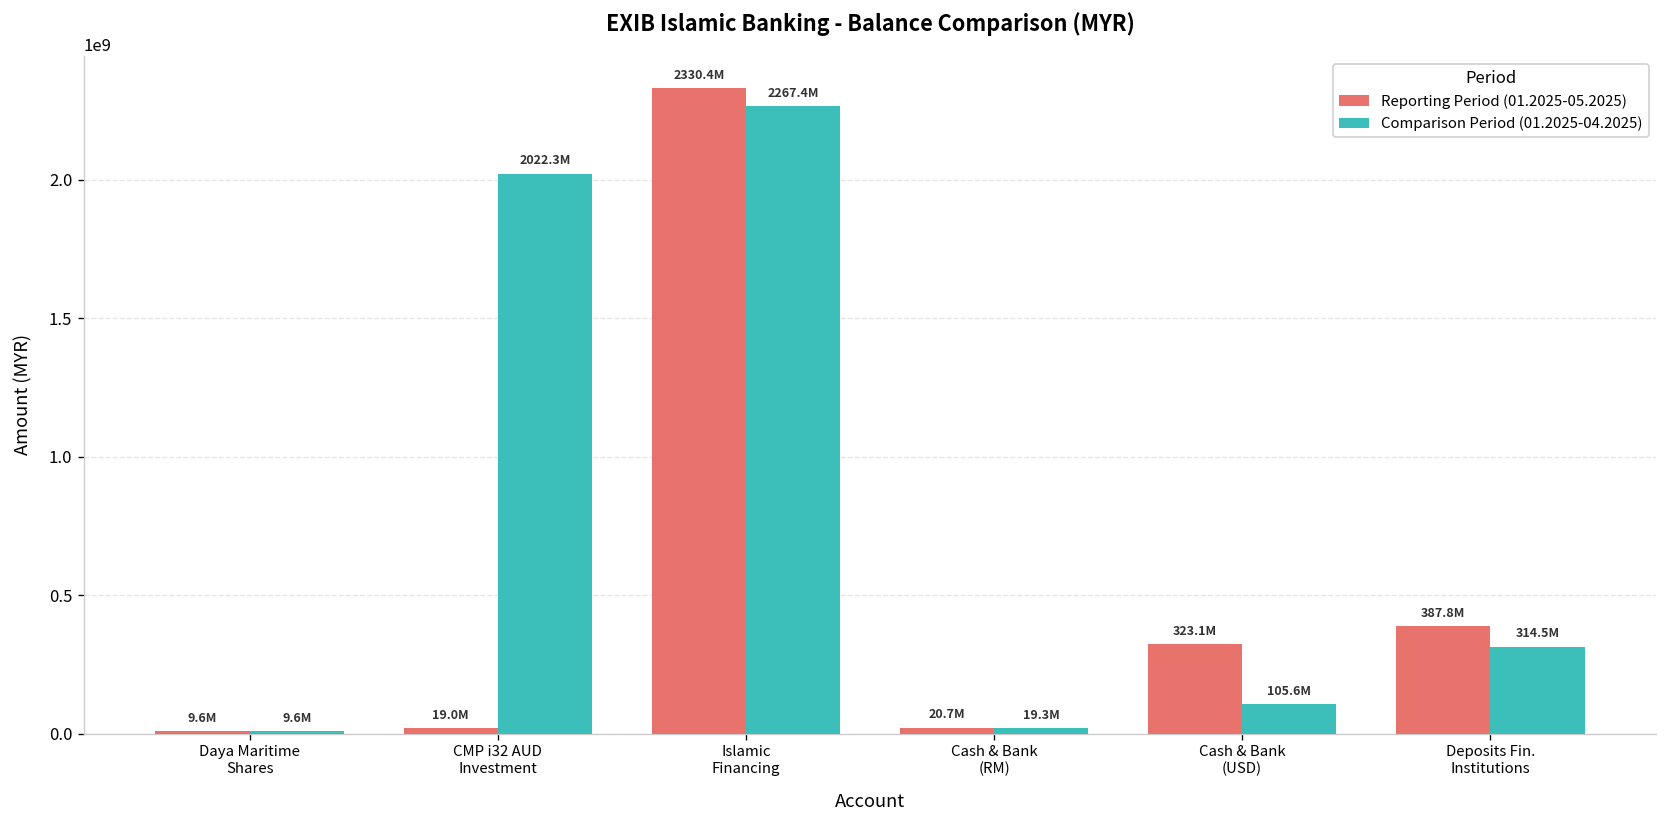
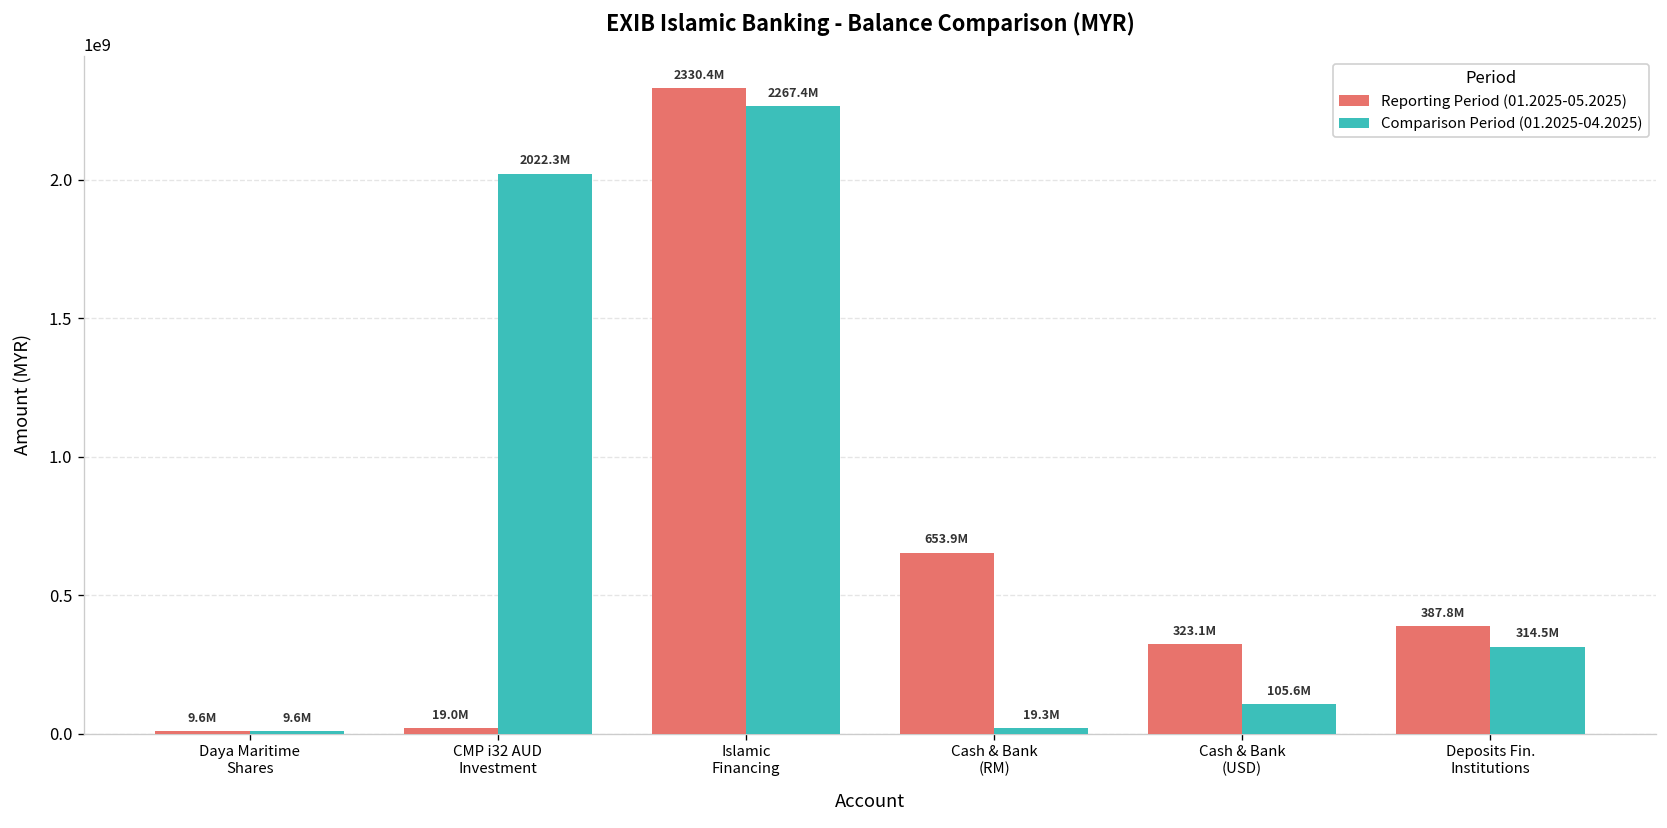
  {
    "Reporting Period (01.2025-05.2025)": {
      "Daya Maritime Shares": "9.6M",
      "CMP i32 AUD Investment": "19.0M",
      "Islamic Financing": "2330.4M",
-     "Cash & Bank (RM)": "20.7M",
+     "Cash & Bank (RM)": "653.9M",
      "Cash & Bank (USD)": "323.1M",
      "Deposits Fin. Institutions": "387.8M"
    },
    "Comparison Period (01.2025-04.2025)": {
      "Daya Maritime Shares": "9.6M",
      "CMP i32 AUD Investment": "2022.3M",
      "Islamic Financing": "2267.4M",
      "Cash & Bank (RM)": "19.3M",
      "Cash & Bank (USD)": "105.6M",
      "Deposits Fin. Institutions": "314.5M"
    }
  }
